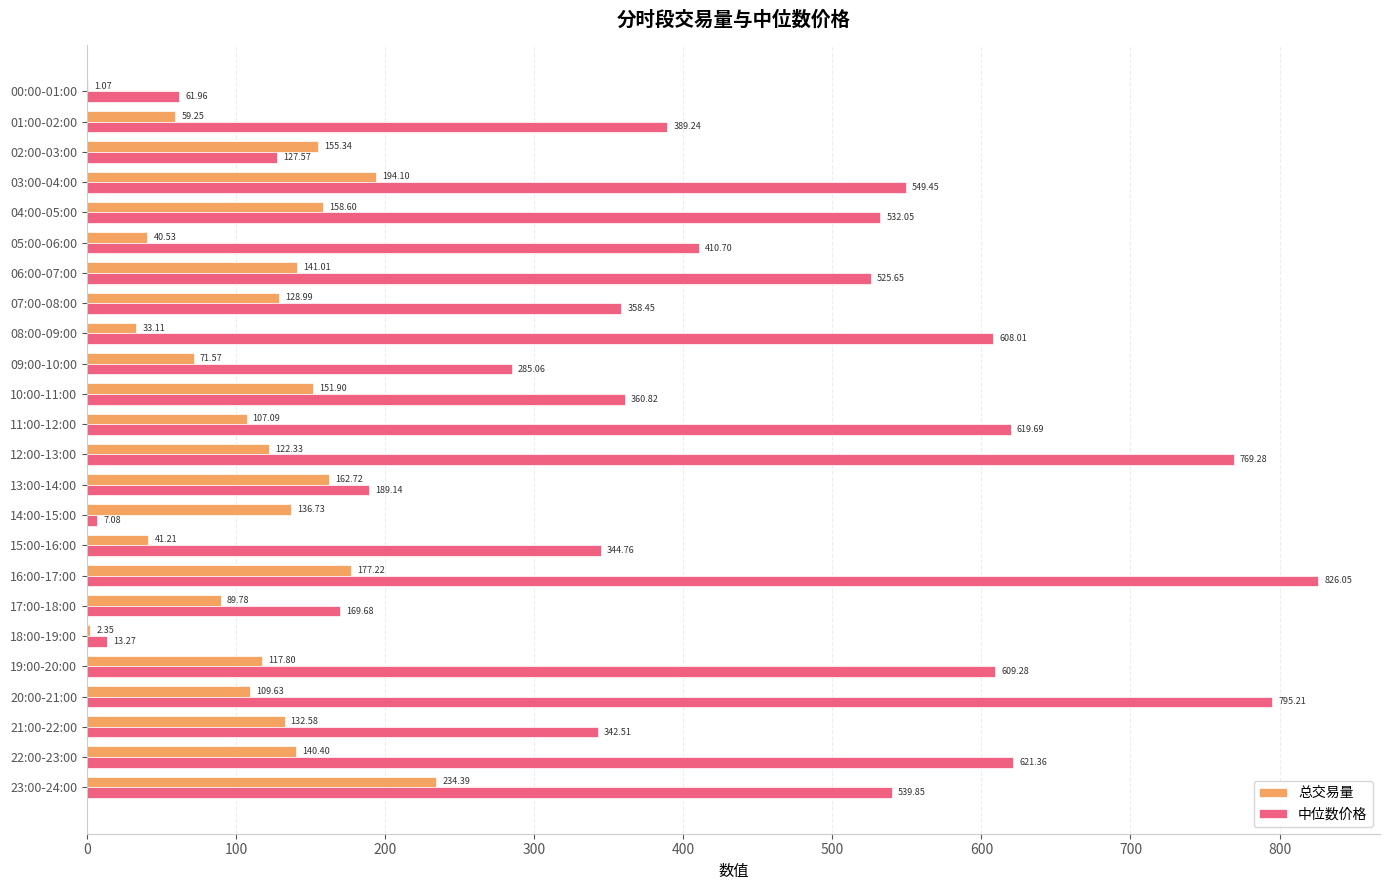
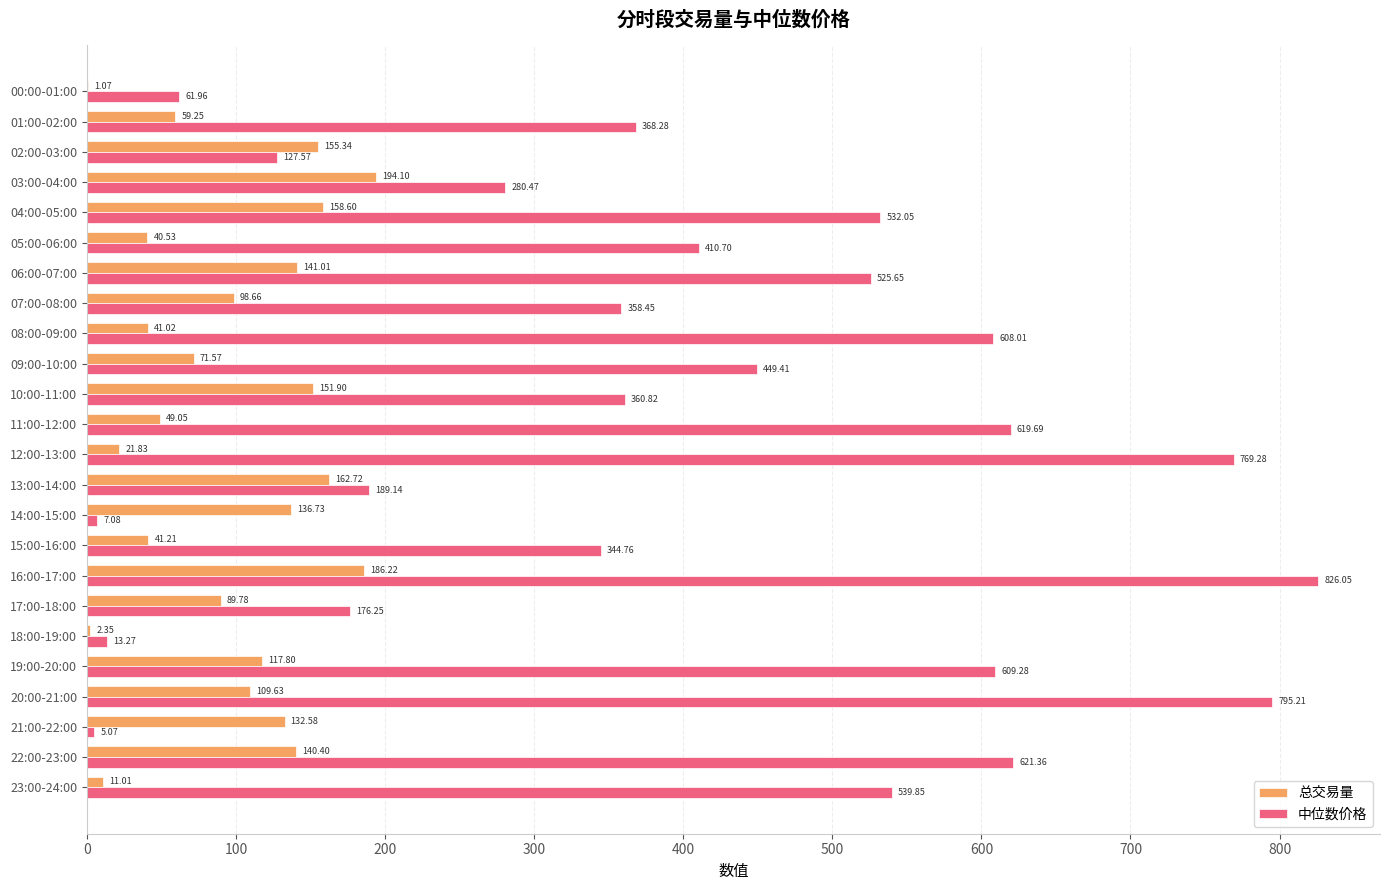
  {
    "总交易量": {
      "00:00-01:00": 1.07,
      "01:00-02:00": 59.25,
      "02:00-03:00": 155.34,
      "03:00-04:00": 194.10,
      "04:00-05:00": 158.60,
      "05:00-06:00": 40.53,
      "06:00-07:00": 141.01,
-     "07:00-08:00": 128.99,
-     "08:00-09:00": 33.11,
+     "07:00-08:00": 98.66,
+     "08:00-09:00": 41.02,
      "09:00-10:00": 71.57,
      "10:00-11:00": 151.90,
-     "11:00-12:00": 107.09,
-     "12:00-13:00": 122.33,
+     "11:00-12:00": 49.05,
+     "12:00-13:00": 21.83,
      "13:00-14:00": 162.72,
      "14:00-15:00": 136.73,
      "15:00-16:00": 41.21,
-     "16:00-17:00": 177.22,
+     "16:00-17:00": 186.22,
      "17:00-18:00": 89.78,
      "18:00-19:00": 2.35,
      "19:00-20:00": 117.80,
      "20:00-21:00": 109.63,
      "21:00-22:00": 132.58,
      "22:00-23:00": 140.40,
-     "23:00-24:00": 234.39
+     "23:00-24:00": 11.01
    },
    "中位数价格": {
      "00:00-01:00": 61.96,
-     "01:00-02:00": 389.24,
+     "01:00-02:00": 368.28,
      "02:00-03:00": 127.57,
-     "03:00-04:00": 549.45,
+     "03:00-04:00": 280.47,
      "04:00-05:00": 532.05,
      "05:00-06:00": 410.70,
      "06:00-07:00": 525.65,
      "07:00-08:00": 358.45,
      "08:00-09:00": 608.01,
-     "09:00-10:00": 285.06,
+     "09:00-10:00": 449.41,
      "10:00-11:00": 360.82,
      "11:00-12:00": 619.69,
      "12:00-13:00": 769.28,
      "13:00-14:00": 189.14,
      "14:00-15:00": 7.08,
      "15:00-16:00": 344.76,
      "16:00-17:00": 826.05,
-     "17:00-18:00": 169.68,
+     "17:00-18:00": 176.25,
      "18:00-19:00": 13.27,
      "19:00-20:00": 609.28,
      "20:00-21:00": 795.21,
-     "21:00-22:00": 342.51,
+     "21:00-22:00": 5.07,
      "22:00-23:00": 621.36,
      "23:00-24:00": 539.85
    }
  }
